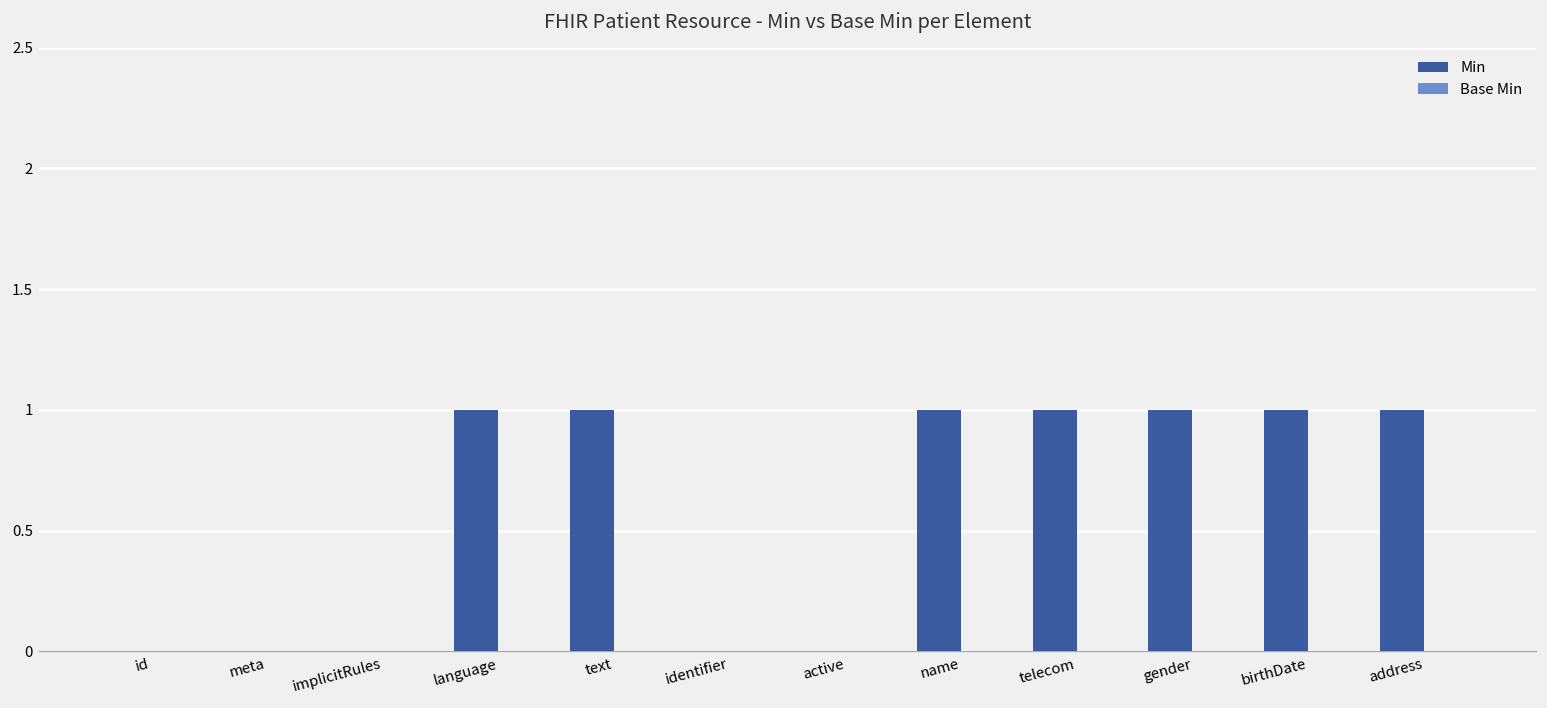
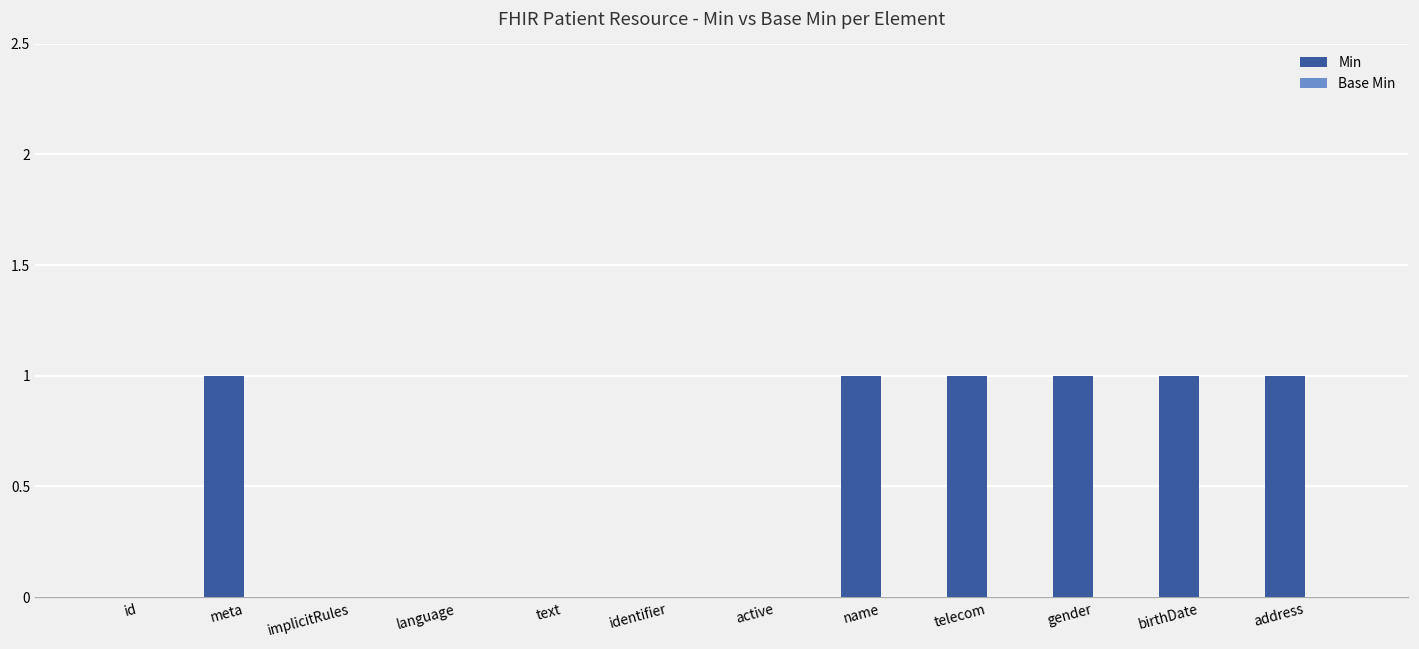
  {
    "Min": {
      "id": 0,
-     "meta": 0,
+     "meta": 1,
      "implicitRules": 0,
-     "language": 1,
-     "text": 1,
+     "language": 0,
+     "text": 0,
      "identifier": 0,
      "active": 0,
      "name": 1,
      "telecom": 1,
      "gender": 1,
      "birthDate": 1,
      "address": 1
    },
    "Base Min": {
      "id": 0,
      "meta": 0,
      "implicitRules": 0,
      "language": 0,
      "text": 0,
      "identifier": 0,
      "active": 0,
      "name": 0,
      "telecom": 0,
      "gender": 0,
      "birthDate": 0,
      "address": 0
    }
  }
